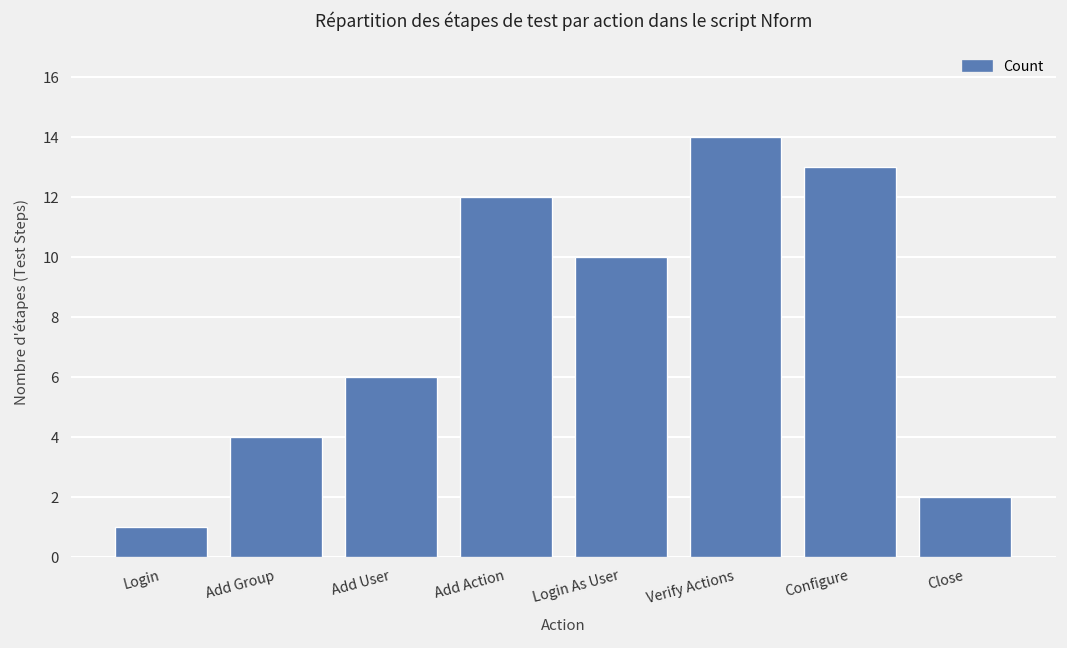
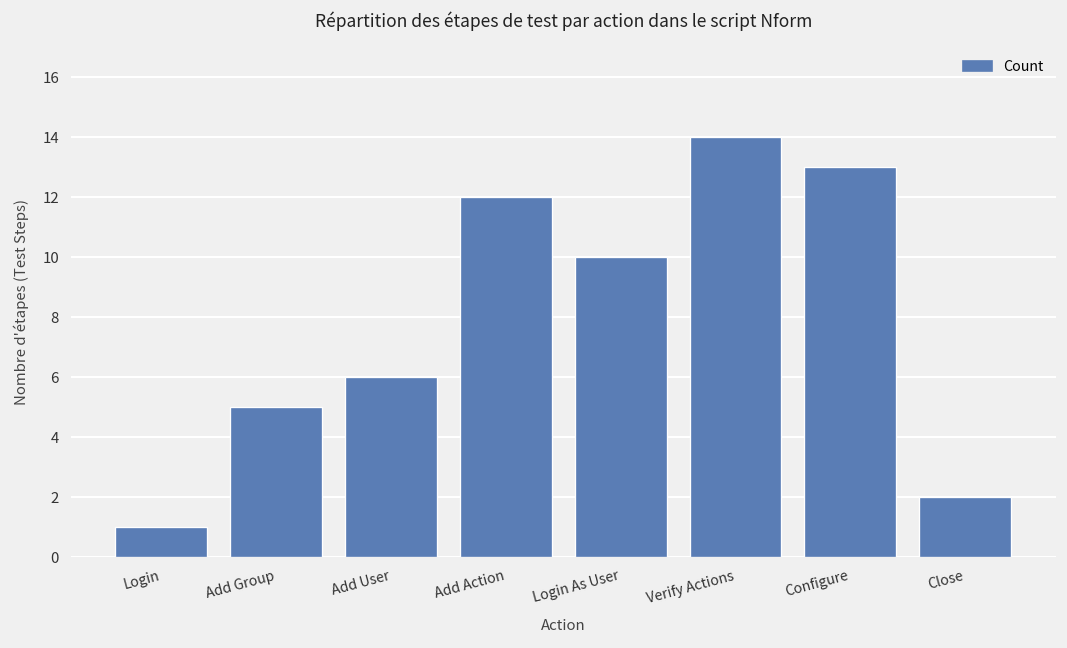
  {
    "Login": 1,
-   "Add Group": 4,
+   "Add Group": 5,
    "Add User": 6,
    "Add Action": 12,
    "Login As User": 10,
    "Verify Actions": 14,
    "Configure": 13,
    "Close": 2
  }
